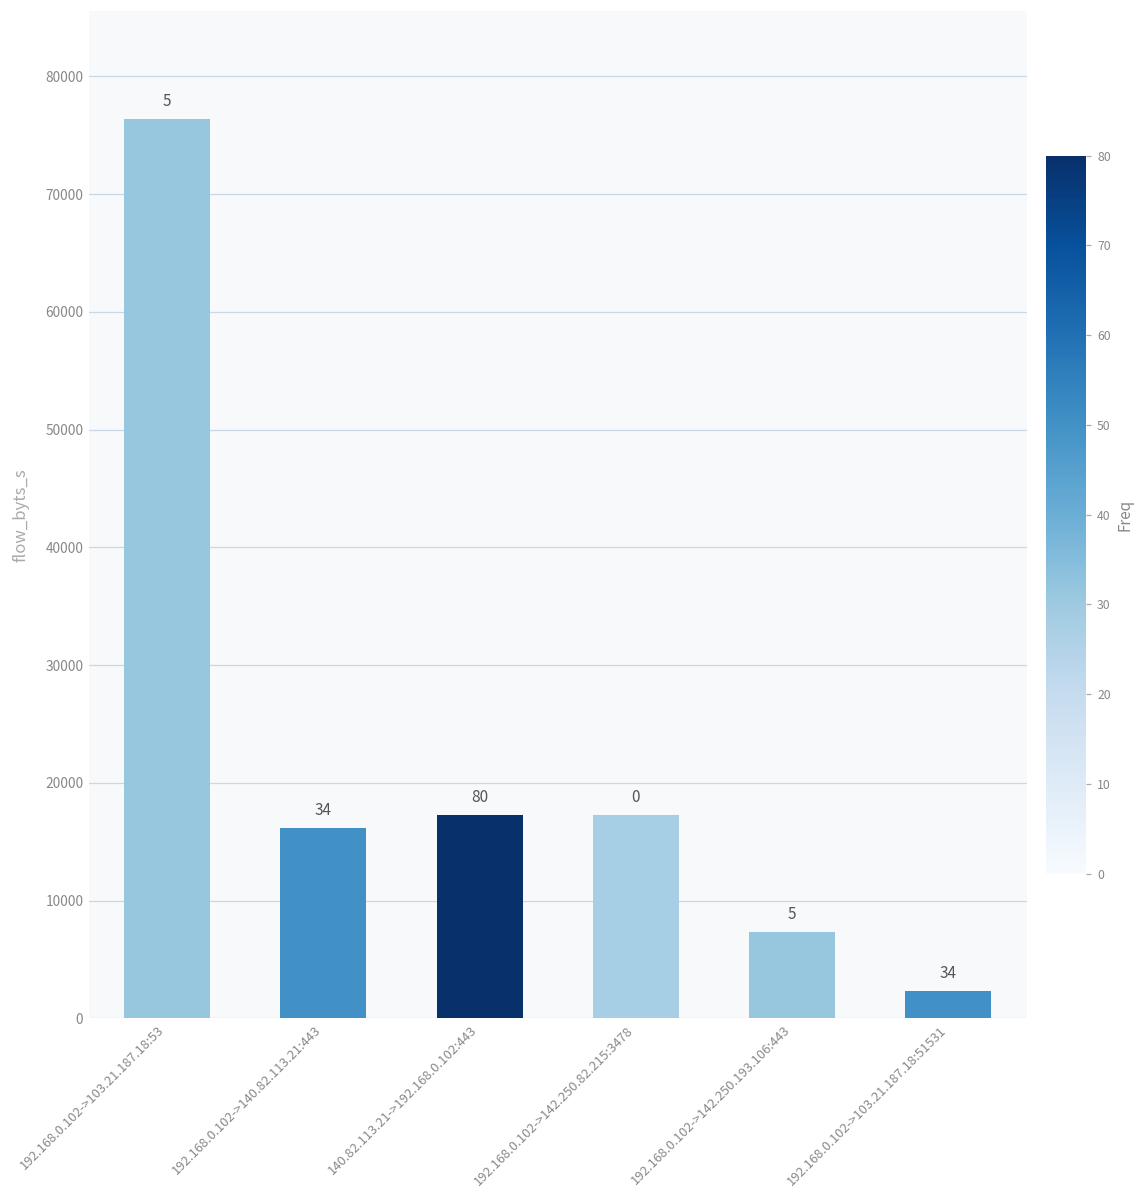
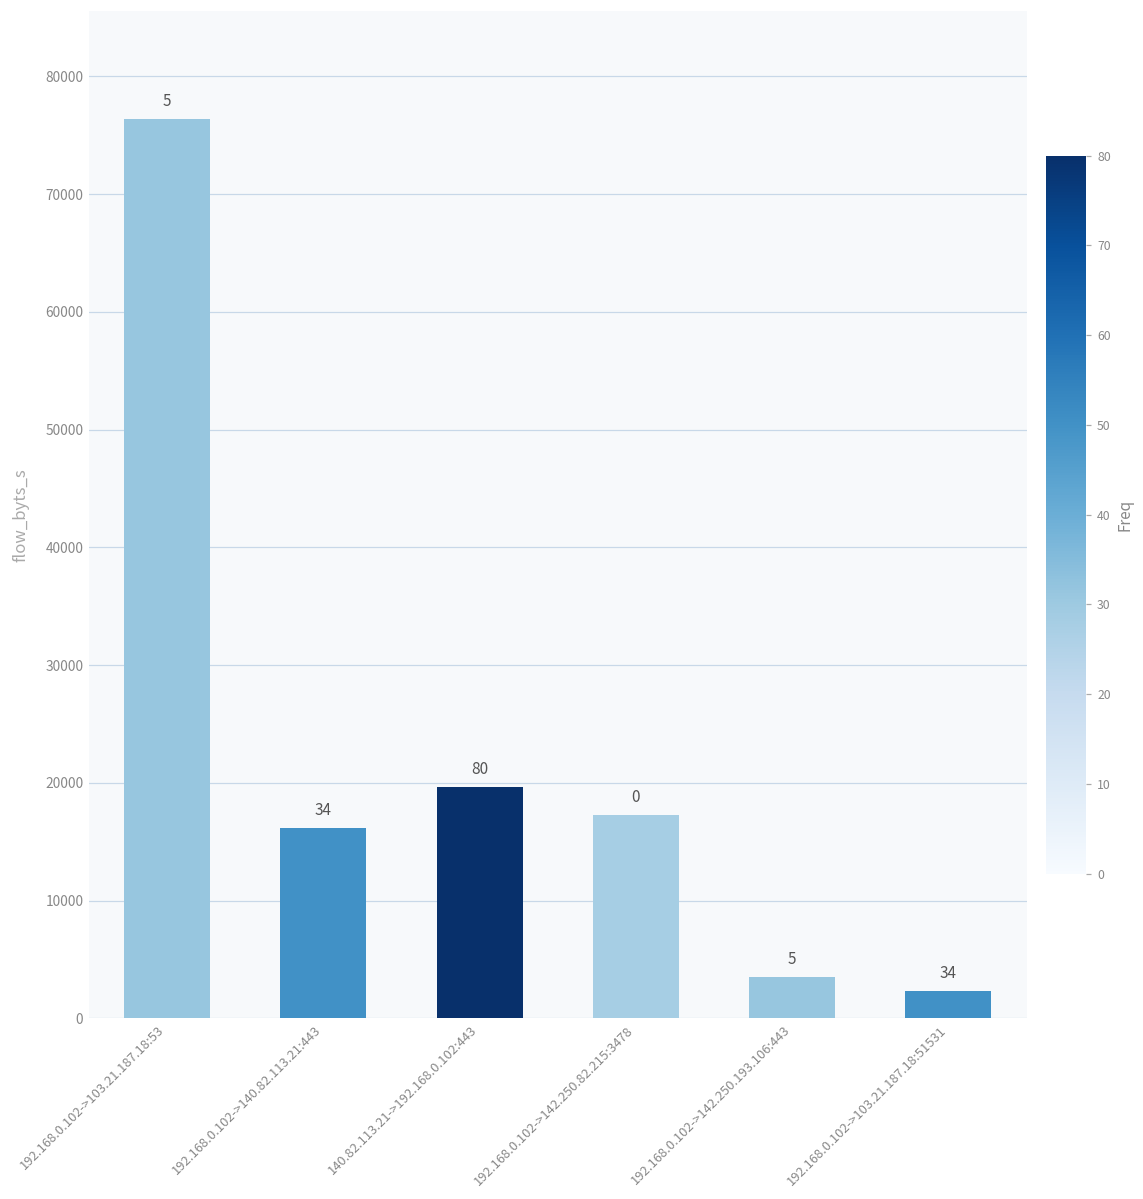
  {
-   "140.82.113.21->192.168.0.102:443": 17300,
-   "192.168.0.102->142.250.193.106:443": 7400
+   "140.82.113.21->192.168.0.102:443": 19700,
+   "192.168.0.102->142.250.193.106:443": 3500
  }
